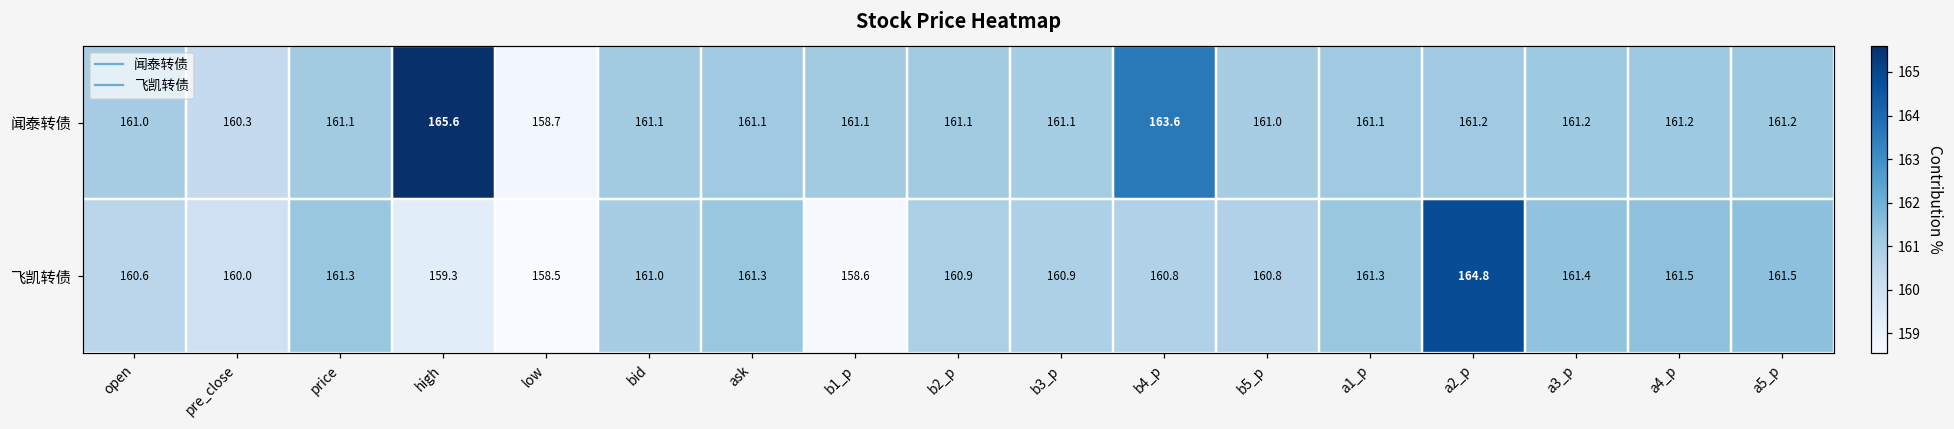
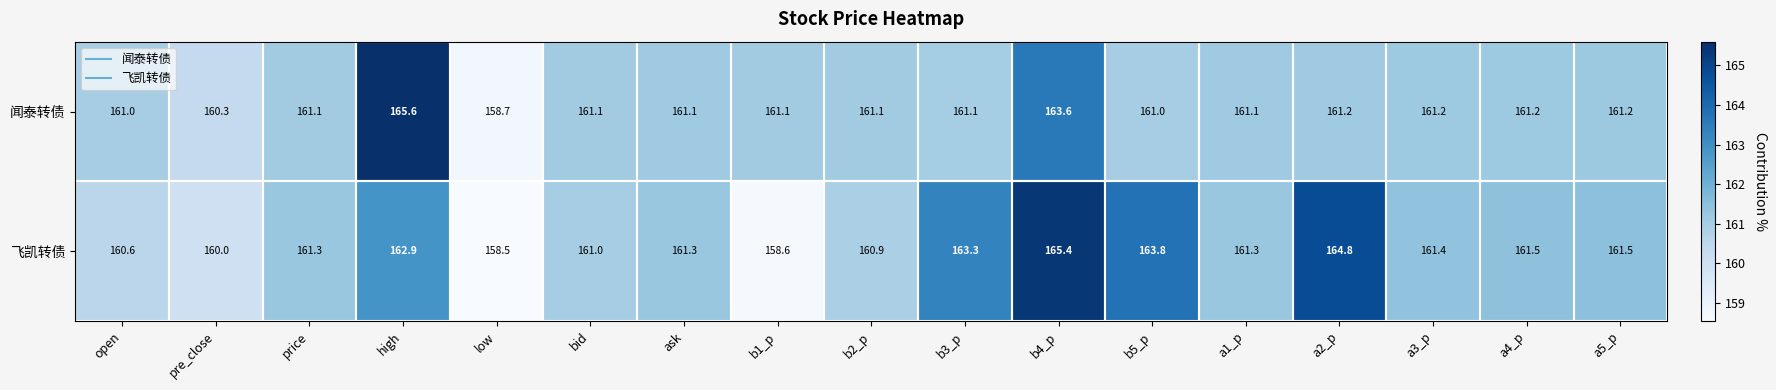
  {
    "闻泰转债": {
      "open": 161.0,
      "pre_close": 160.3,
      "price": 161.1,
      "high": 165.6,
      "low": 158.7,
      "bid": 161.1,
      "ask": 161.1,
      "b1_p": 161.1,
      "b2_p": 161.1,
      "b3_p": 161.1,
      "b4_p": 163.6,
      "b5_p": 161.0,
      "a1_p": 161.1,
      "a2_p": 161.2,
      "a3_p": 161.2,
      "a4_p": 161.2,
      "a5_p": 161.2
    },
    "飞凯转债": {
      "open": 160.6,
      "pre_close": 160.0,
      "price": 161.3,
-     "high": 159.3,
+     "high": 162.9,
      "low": 158.5,
      "bid": 161.0,
      "ask": 161.3,
      "b1_p": 158.6,
      "b2_p": 160.9,
-     "b3_p": 160.9,
-     "b4_p": 160.8,
-     "b5_p": 160.8,
+     "b3_p": 163.3,
+     "b4_p": 165.4,
+     "b5_p": 163.8,
      "a1_p": 161.3,
      "a2_p": 164.8,
      "a3_p": 161.4,
      "a4_p": 161.5,
      "a5_p": 161.5
    }
  }
